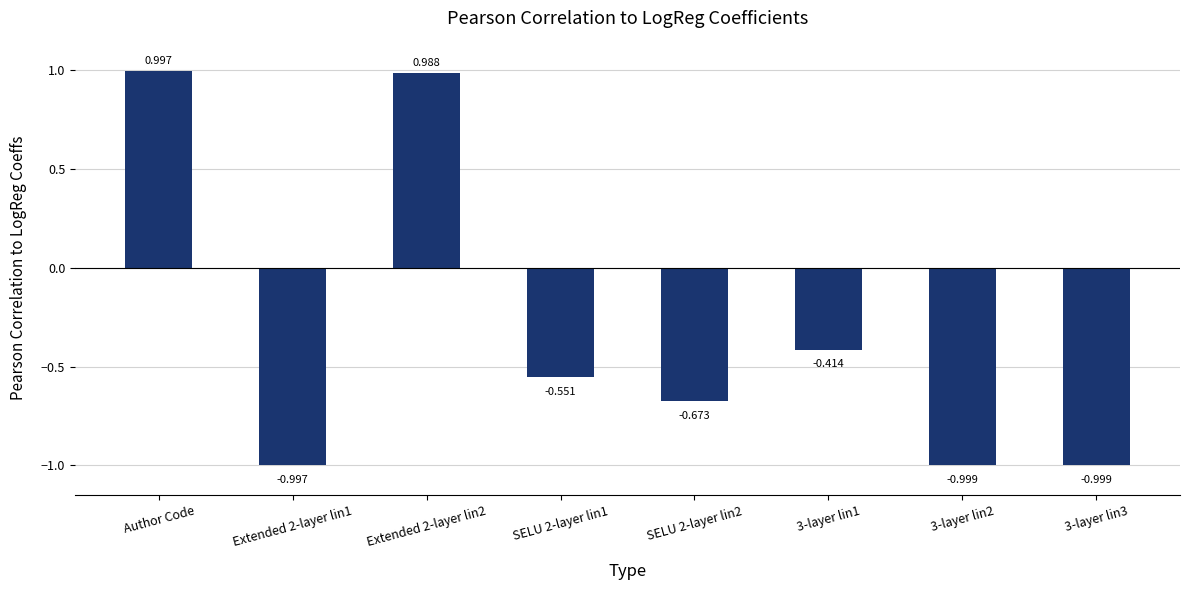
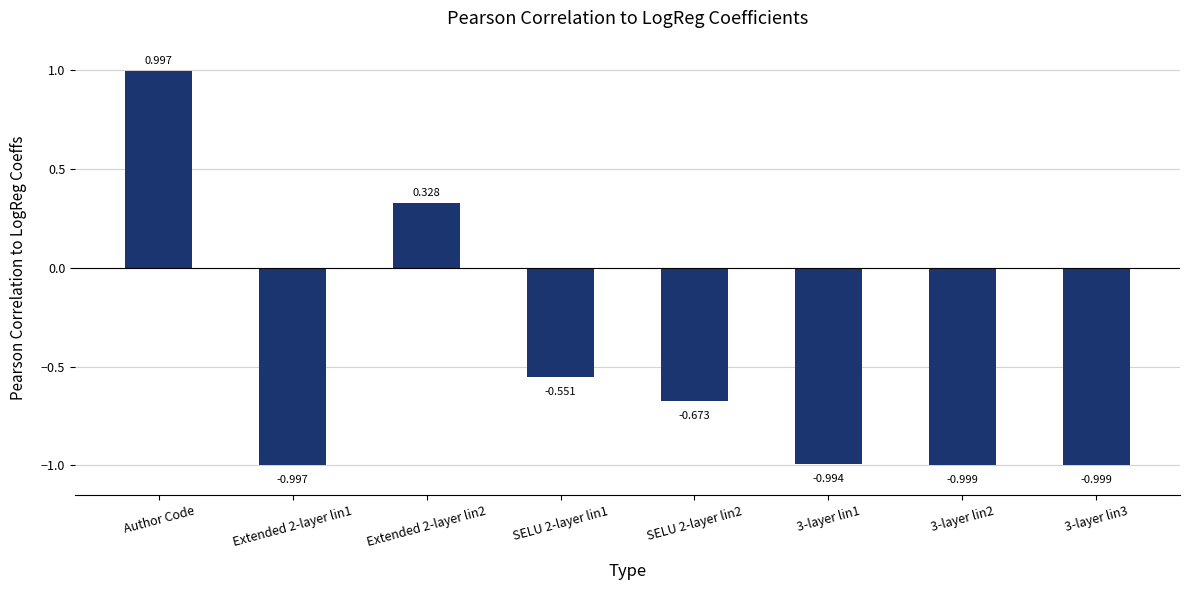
  {
    "Author Code": 0.997,
    "Extended 2-layer lin1": -0.997,
-   "Extended 2-layer lin2": 0.988,
+   "Extended 2-layer lin2": 0.328,
    "SELU 2-layer lin1": -0.551,
    "SELU 2-layer lin2": -0.673,
-   "3-layer lin1": -0.414,
+   "3-layer lin1": -0.994,
    "3-layer lin2": -0.999,
    "3-layer lin3": -0.999
  }
